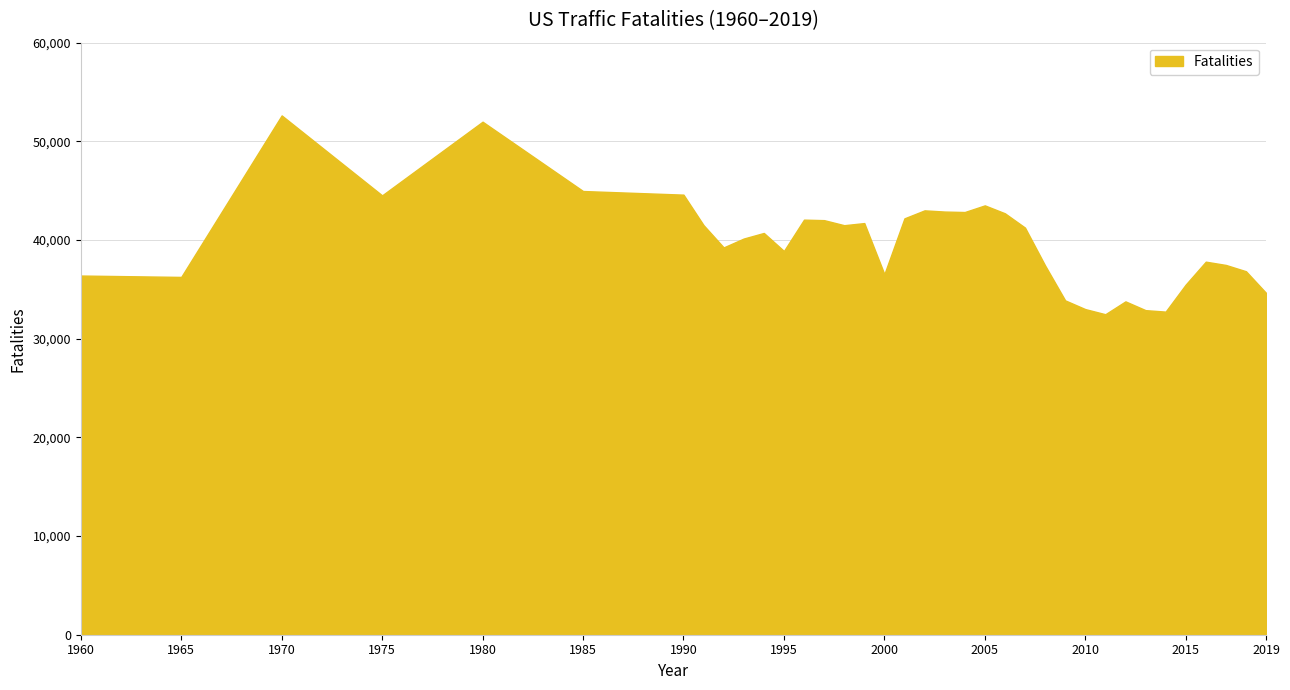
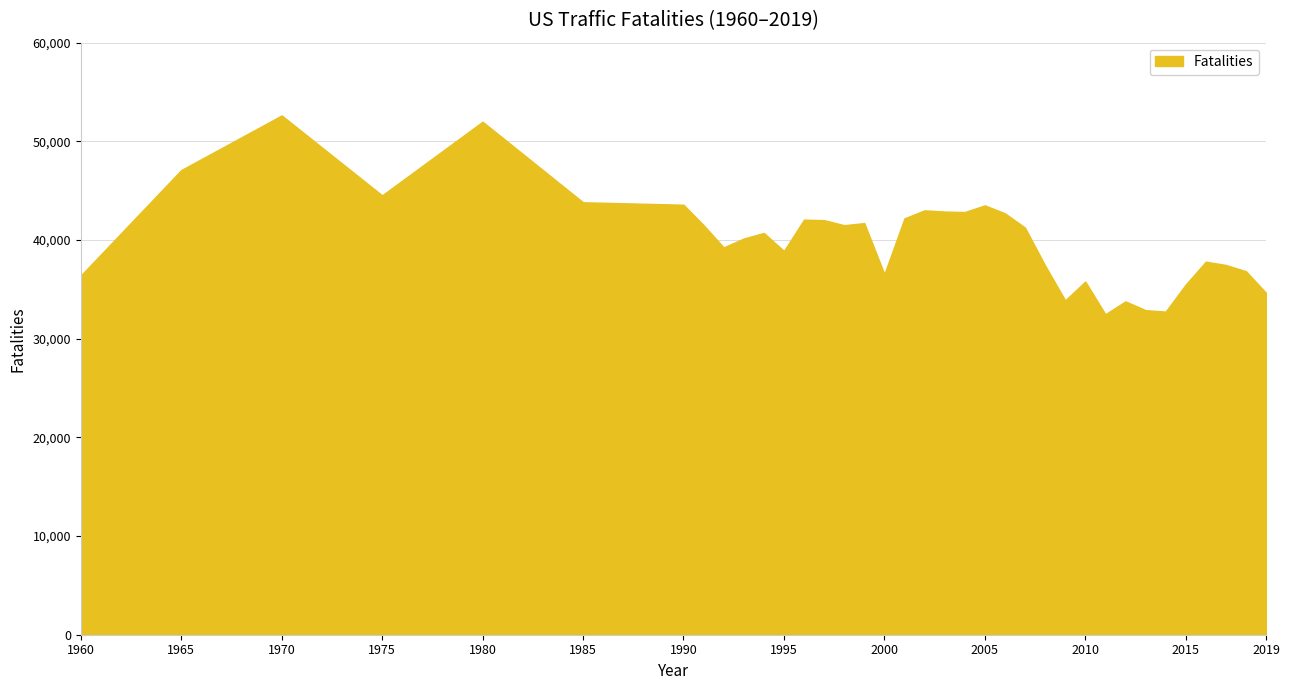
  {
    "1960": "36,000",
-   "1965": "36,000",
+   "1965": "47,000",
    "1970": "53,000",
    "1975": "45,000",
    "1980": "52,000",
-   "1985": "45,000",
-   "1990": "45,000",
+   "1985": "44,000",
+   "1990": "44,000",
    "1995": "39,000",
    "2000": "37,000",
    "2005": "44,000",
-   "2010": "33,000",
+   "2010": "36,000",
    "2015": "35,000",
    "2019": "35,000"
  }
